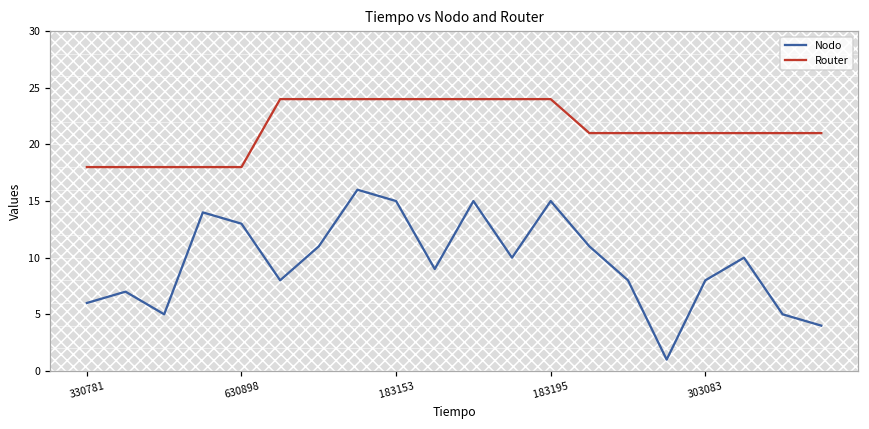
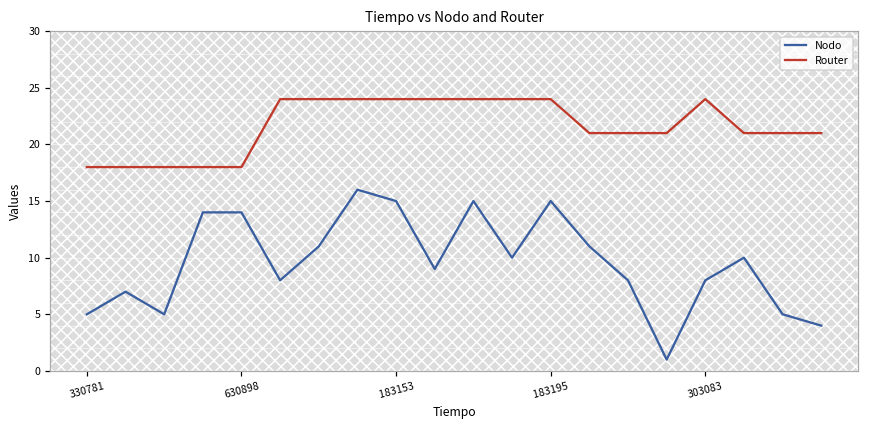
  {
    "Nodo": {
-     "330781": 6,
-     "630898": 13,
+     "330781": 5,
+     "630898": 14,
      "183153": 15,
      "183195": 15,
      "303083": 8
    },
    "Router": {
      "330781": 18,
      "630898": 18,
      "183153": 24,
      "183195": 24,
-     "303083": 21
+     "303083": 24
    }
  }
